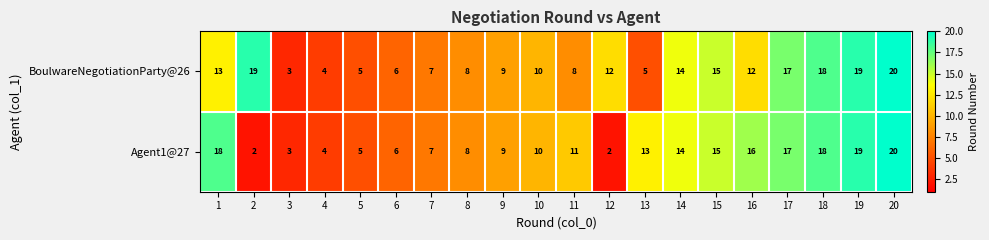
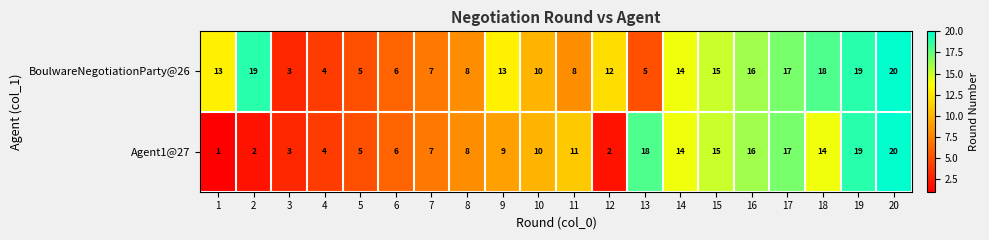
  {
    "BoulwareNegotiationParty@26": {
      "1": 13,
      "2": 19,
      "3": 3,
      "4": 4,
      "5": 5,
      "6": 6,
      "7": 7,
      "8": 8,
-     "9": 9,
+     "9": 13,
      "10": 10,
      "11": 8,
      "12": 12,
      "13": 5,
      "14": 14,
      "15": 15,
-     "16": 12,
+     "16": 16,
      "17": 17,
      "18": 18,
      "19": 19,
      "20": 20
    },
    "Agent1@27": {
-     "1": 18,
+     "1": 1,
      "2": 2,
      "3": 3,
      "4": 4,
      "5": 5,
      "6": 6,
      "7": 7,
      "8": 8,
      "9": 9,
      "10": 10,
      "11": 11,
      "12": 2,
-     "13": 13,
+     "13": 18,
      "14": 14,
      "15": 15,
      "16": 16,
      "17": 17,
-     "18": 18,
+     "18": 14,
      "19": 19,
      "20": 20
    }
  }
